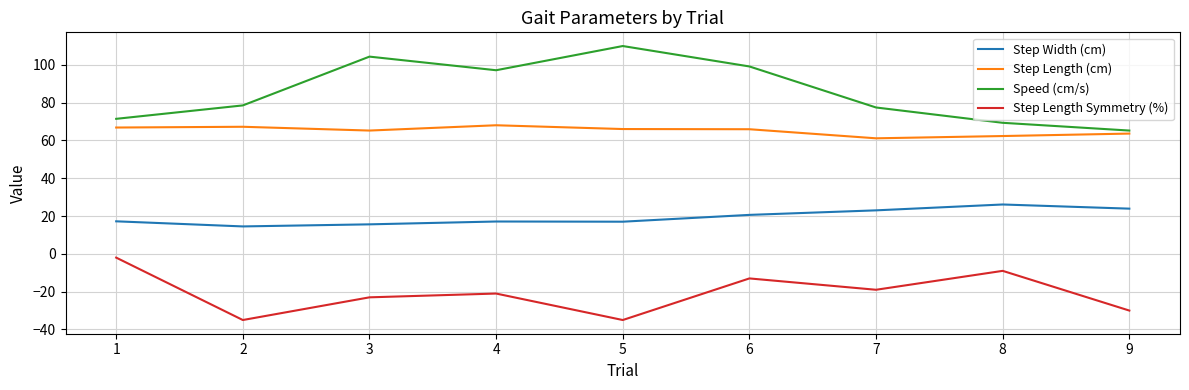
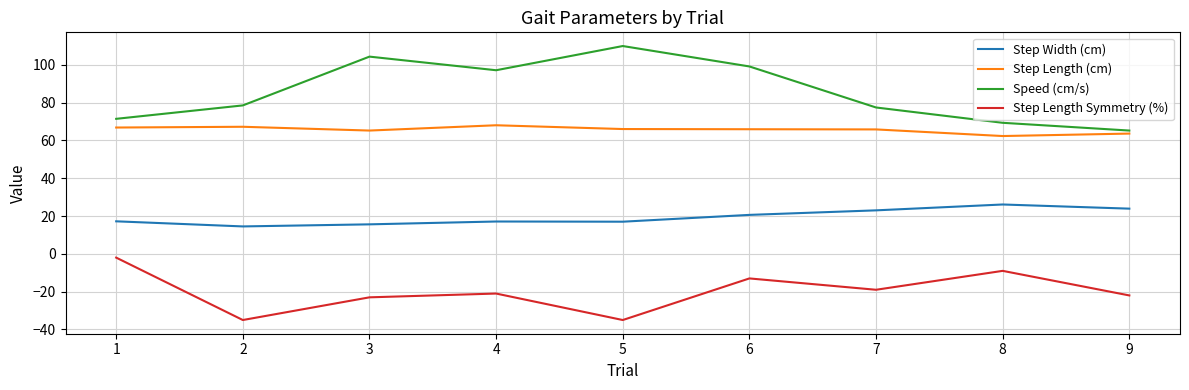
  {
    "Step Width (cm)": {
      "1": 17,
      "2": 15,
      "3": 16,
      "4": 17,
      "5": 17,
      "6": 21,
      "7": 23,
      "8": 26,
      "9": 24
    },
    "Step Length (cm)": {
      "1": 67,
      "2": 67,
      "3": 65,
      "4": 68,
      "5": 66,
      "6": 66,
-     "7": 61,
+     "7": 66,
      "8": 62,
      "9": 64
    },
    "Speed (cm/s)": {
      "1": 71,
      "2": 79,
      "3": 104,
      "4": 97,
      "5": 110,
      "6": 99,
      "7": 77,
      "8": 69,
      "9": 65
    },
    "Step Length Symmetry (%)": {
      "1": -2,
      "2": -35,
      "3": -23,
      "4": -21,
      "5": -35,
      "6": -13,
      "7": -19,
      "8": -9,
-     "9": -30
+     "9": -22
    }
  }
